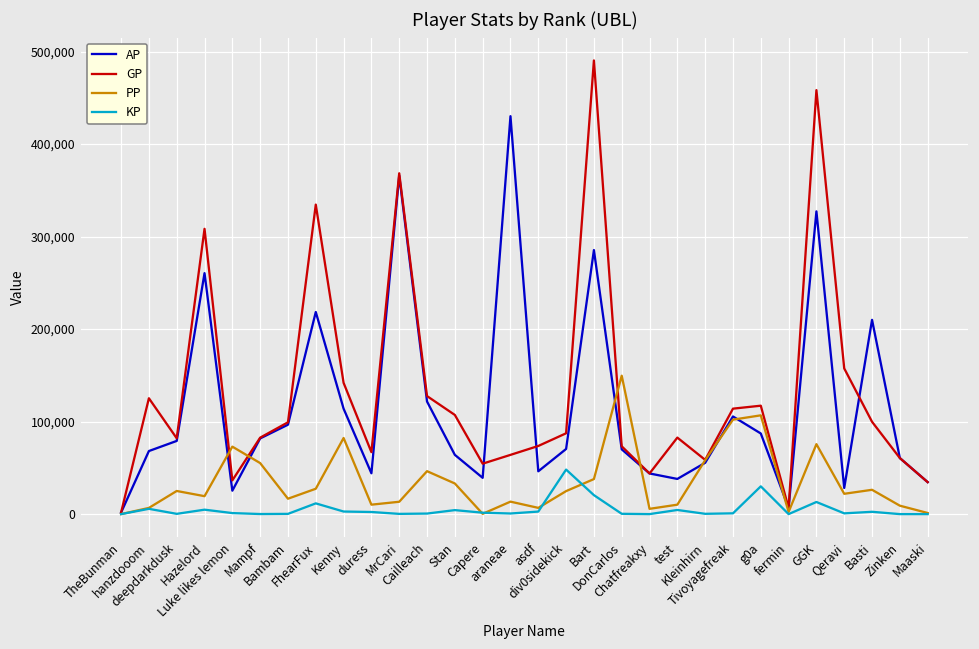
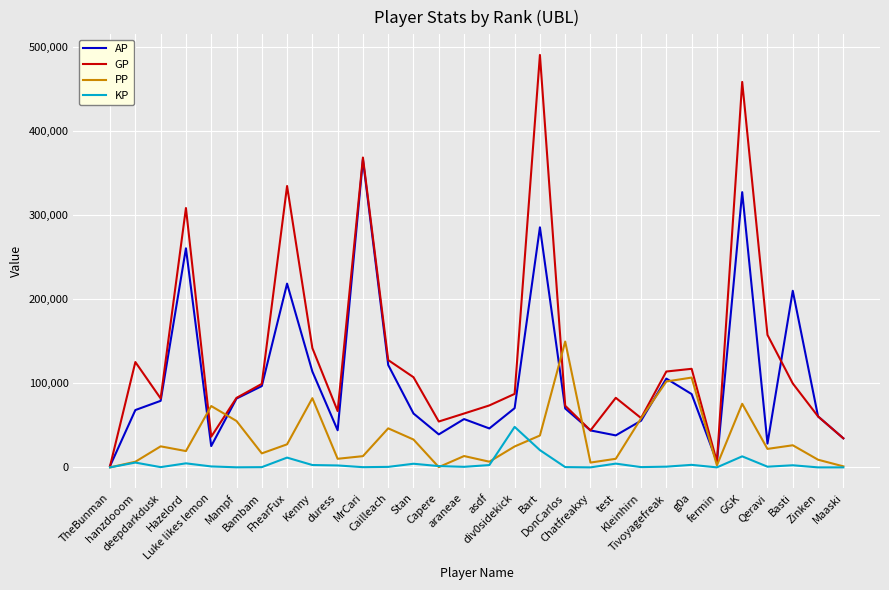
  {
    "AP": {
      "hanzdooom": "70,000",
      "Hazelord": "260,000",
      "Luke likes lemon": "30,000",
      "FhearFux": "220,000",
      "Kenny": "110,000",
      "duress": "40,000",
      "Cailleach": "120,000",
      "Stan": "60,000",
      "Capere": "40,000",
-     "araneae": "430,000",
+     "araneae": "60,000",
      "asdf": "50,000",
      "div0sidekick": "70,000",
      "Bart": "290,000",
      "DonCarlos": "70,000",
      "test": "40,000",
      "Tivoyagefreak": "110,000",
      "g0a": "90,000",
      "GGK": "330,000",
      "Qeravi": "30,000",
      "Basti": "210,000"
    },
    "GP": {
      "hanzdooom": "130,000",
      "Hazelord": "310,000",
      "Luke likes lemon": "40,000",
      "FhearFux": "330,000",
      "Kenny": "140,000",
      "duress": "70,000",
      "Cailleach": "130,000",
      "Stan": "110,000",
      "Capere": "50,000",
      "araneae": "60,000",
      "asdf": "70,000",
      "div0sidekick": "90,000",
      "Bart": "490,000",
      "DonCarlos": "70,000",
      "test": "80,000",
      "Tivoyagefreak": "110,000",
      "g0a": "120,000",
      "GGK": "460,000",
      "Qeravi": "160,000",
      "Basti": "100,000"
    },
    "PP": {
      "deepdarkdusk": "30,000",
      "Hazelord": "20,000",
      "Luke likes lemon": "70,000",
      "Mampf": "60,000",
      "Bambam": "20,000",
      "FhearFux": "30,000",
      "Kenny": "80,000",
      "duress": "10,000",
      "MrCari": "10,000",
      "Cailleach": "50,000",
      "Stan": "30,000",
      "araneae": "10,000",
      "asdf": "10,000",
      "div0sidekick": "20,000",
      "Bart": "40,000",
      "DonCarlos": "150,000",
      "Chatfreakxy": "10,000",
      "test": "10,000",
      "Tivoyagefreak": "100,000",
      "g0a": "110,000",
      "GGK": "80,000",
      "Qeravi": "20,000",
      "Basti": "30,000",
      "Zinken": "10,000"
    },
    "KP": {
      "deepdarkdusk": "0",
      "Hazelord": "0",
      "Luke likes lemon": "0",
      "Mampf": "0",
      "Bambam": "0",
      "FhearFux": "10,000",
      "Kenny": "0",
      "duress": "0",
      "MrCari": "0",
      "Cailleach": "0",
      "Stan": "0",
      "araneae": "0",
      "asdf": "0",
      "div0sidekick": "50,000",
      "Bart": "20,000",
      "DonCarlos": "0",
      "Chatfreakxy": "0",
      "test": "0",
      "Kleinhirn": "0",
      "Tivoyagefreak": "0",
-     "g0a": "30,000",
+     "g0a": "0",
      "GGK": "10,000",
      "Qeravi": "0",
      "Basti": "0",
      "Zinken": "0"
    }
  }
